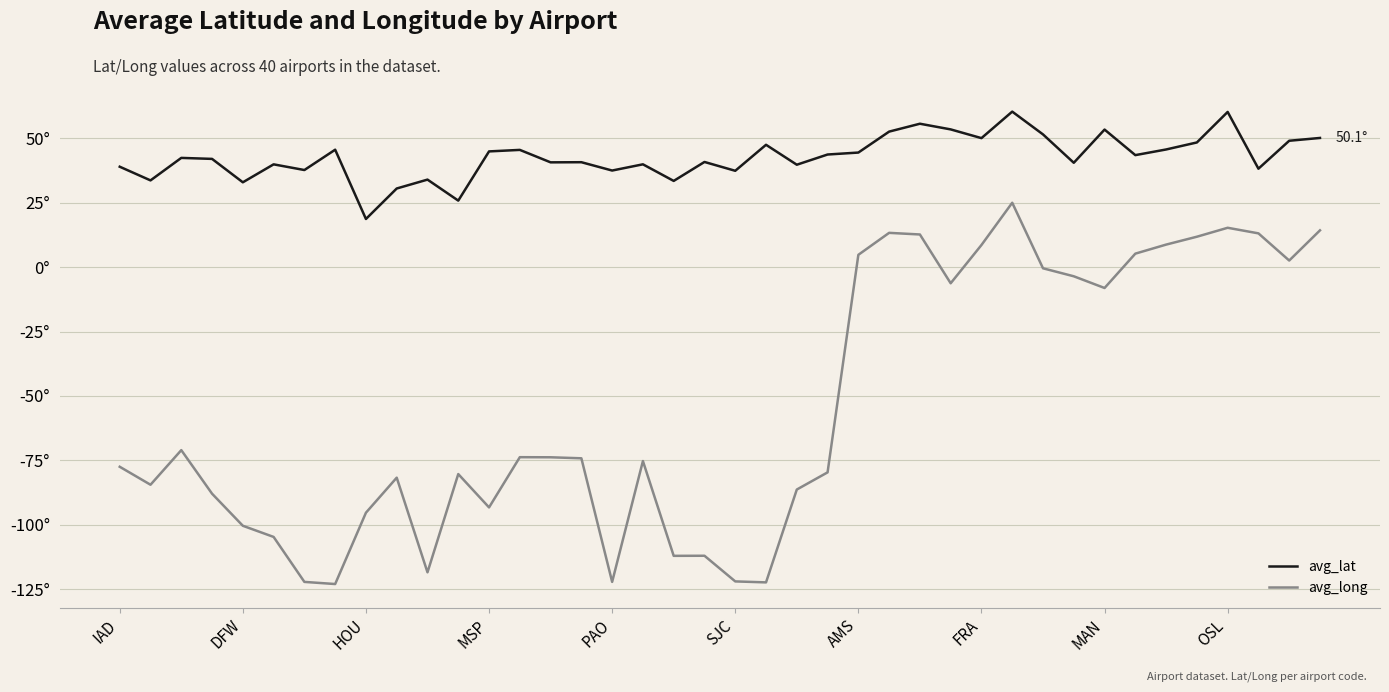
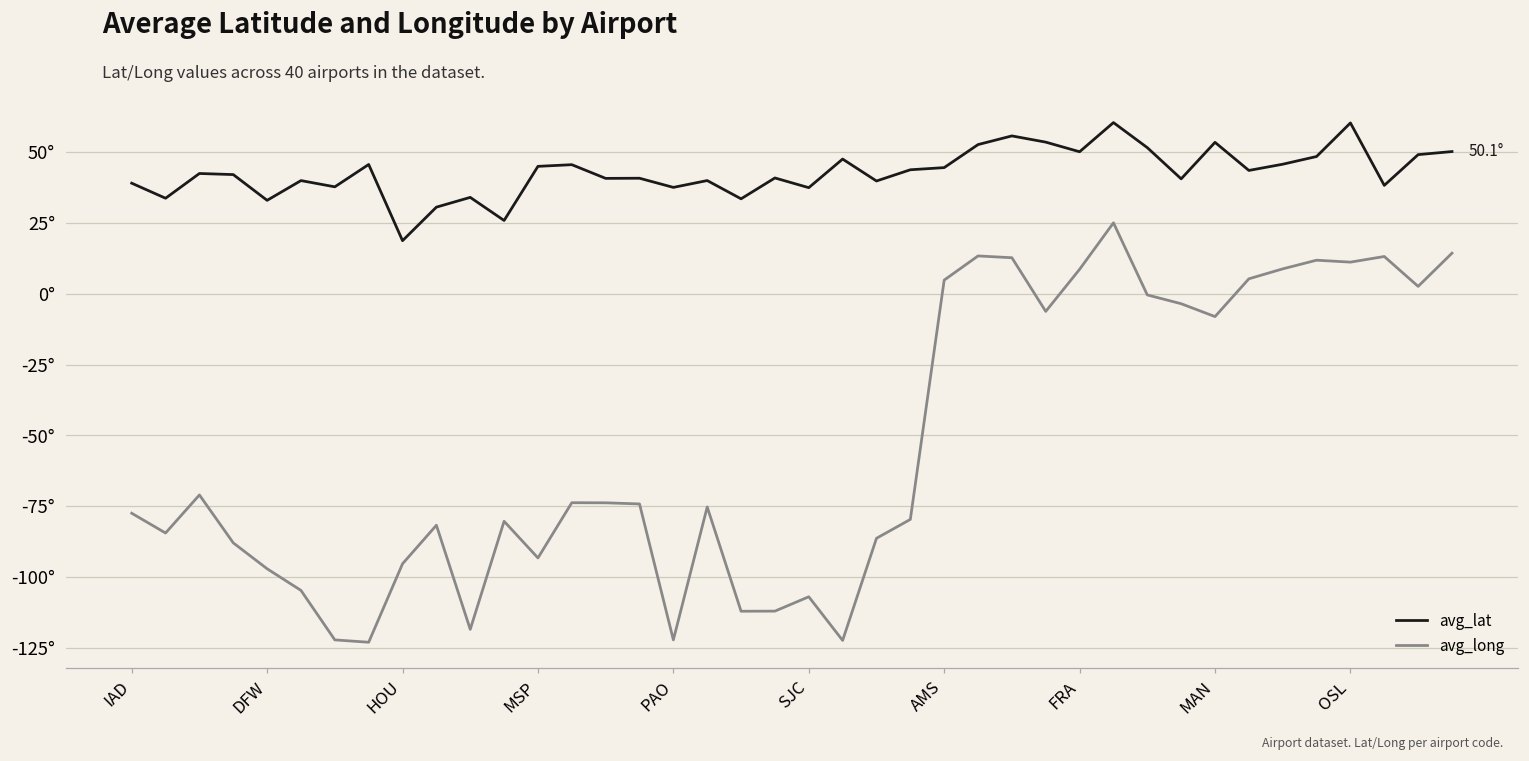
  {
    "avg_lat": {
      "IAD": "39°",
      "DFW": "33°",
      "HOU": "19°",
      "MSP": "45°",
      "PAO": "37°",
      "SJC": "37°",
      "AMS": "44°",
      "FRA": "50°",
      "MAN": "53°",
      "OSL": "60°"
    },
    "avg_long": {
      "IAD": "-77°",
-     "DFW": "-100°",
+     "DFW": "-97°",
      "HOU": "-95°",
      "MSP": "-93°",
      "PAO": "-122°",
-     "SJC": "-122°",
+     "SJC": "-107°",
      "AMS": "5°",
      "FRA": "9°",
      "MAN": "-8°",
-     "OSL": "15°"
+     "OSL": "11°"
    }
  }
